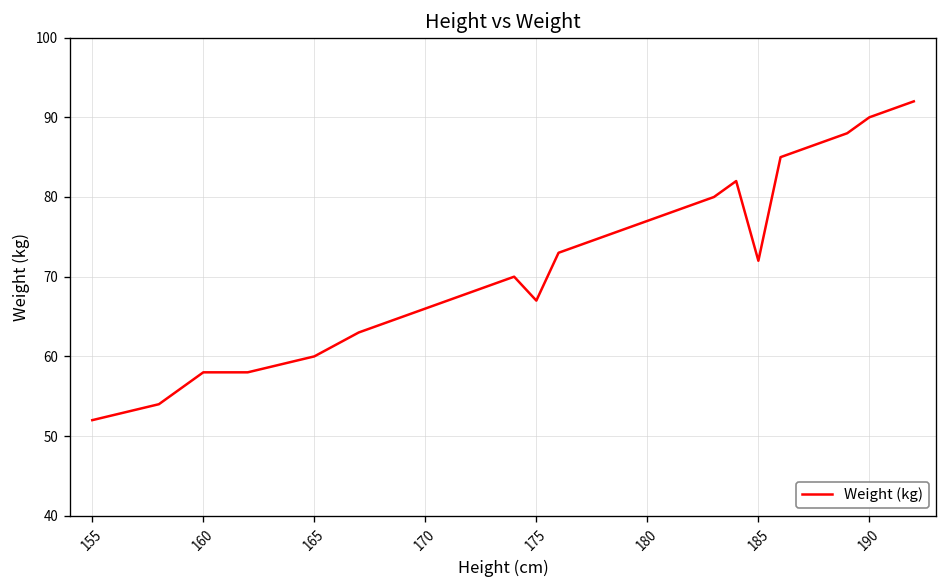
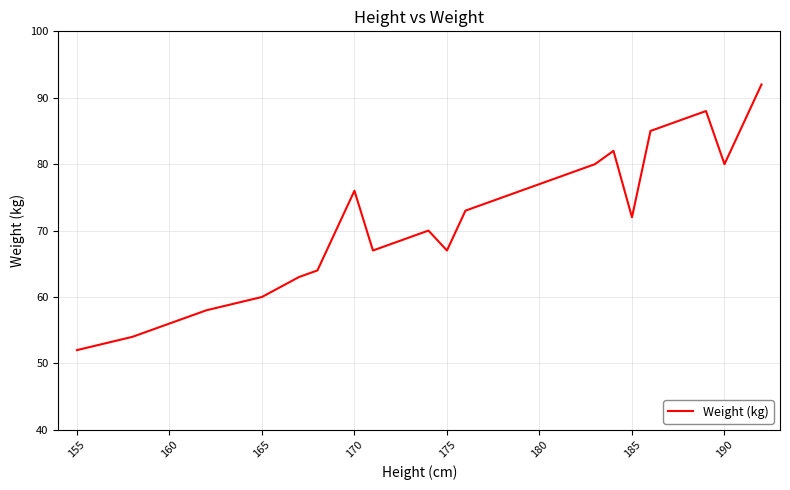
  {
    "155": 52,
-   "160": 58,
+   "160": 56,
    "165": 60,
-   "170": 66,
+   "170": 76,
    "175": 67,
    "180": 77,
    "185": 72,
-   "190": 90
+   "190": 80
  }
